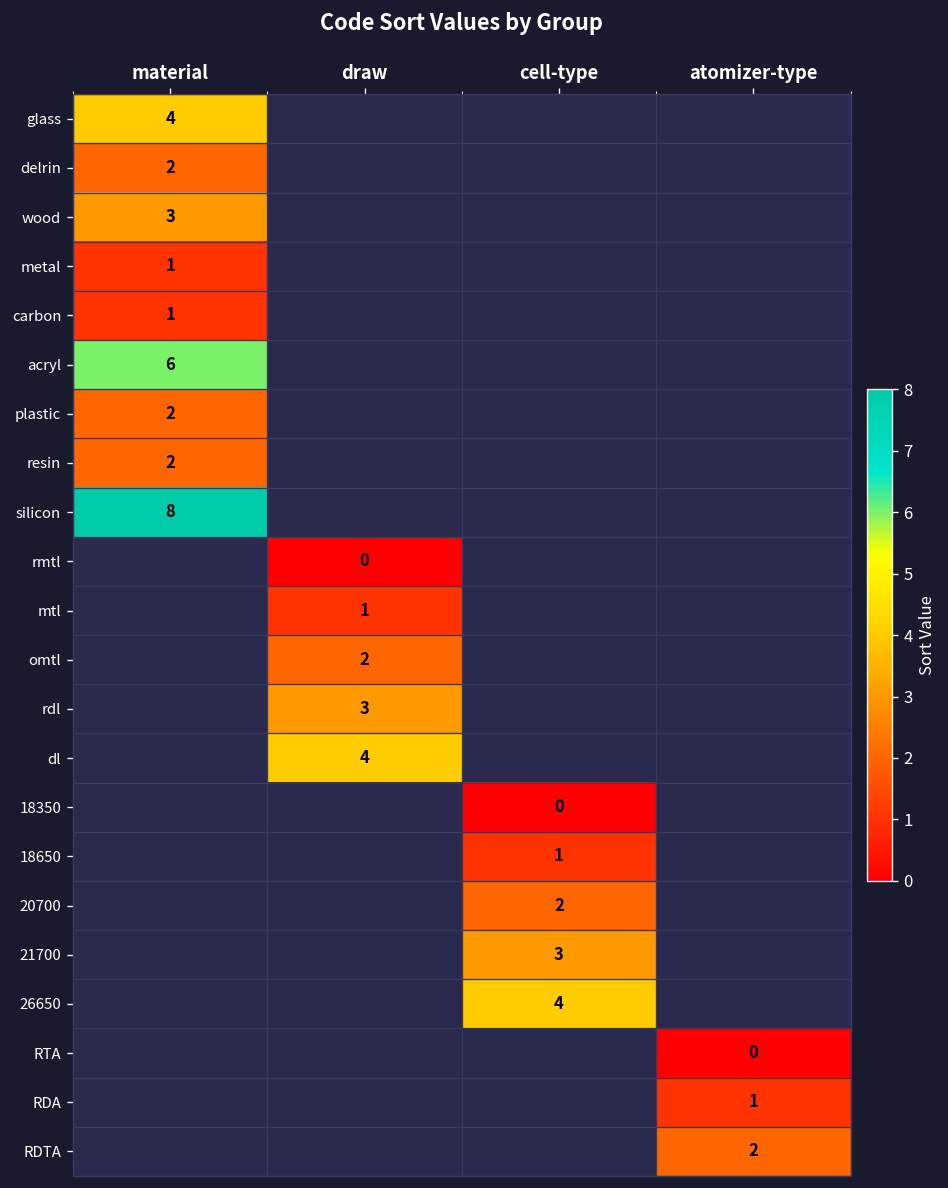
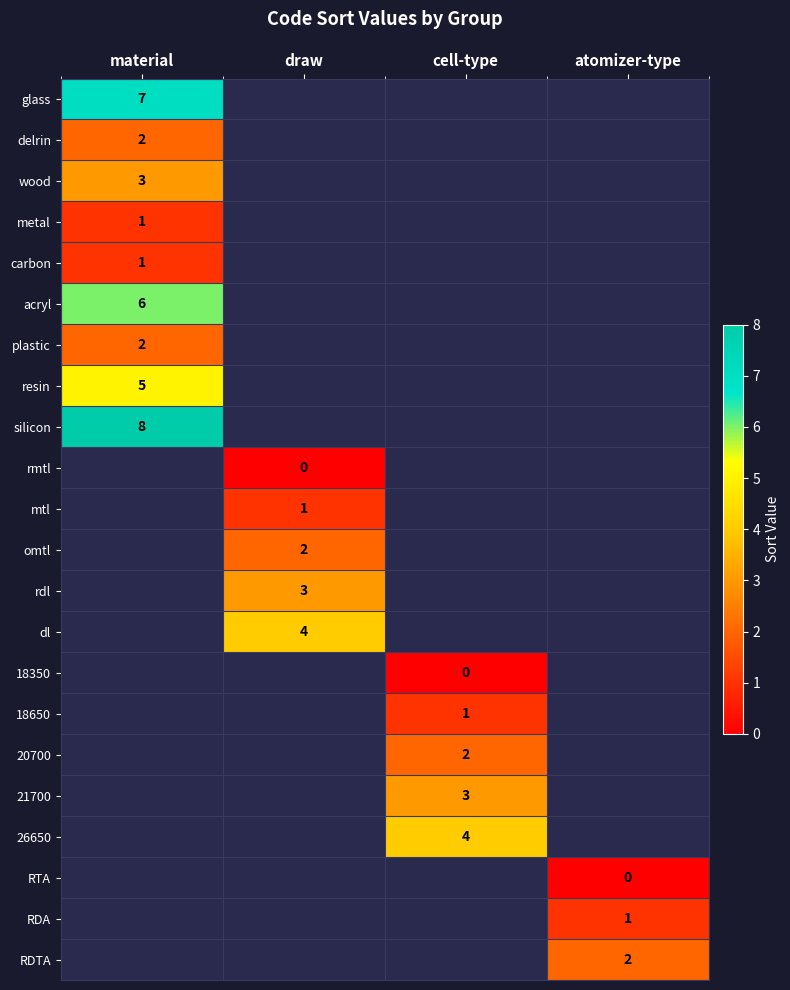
  {
    "glass": {
-     "material": 4
+     "material": 7
    },
    "delrin": {
      "material": 2
    },
    "wood": {
      "material": 3
    },
    "metal": {
      "material": 1
    },
    "carbon": {
      "material": 1
    },
    "acryl": {
      "material": 6
    },
    "plastic": {
      "material": 2
    },
    "resin": {
-     "material": 2
+     "material": 5
    },
    "silicon": {
      "material": 8
    },
    "rmtl": {
      "draw": 0
    },
    "mtl": {
      "draw": 1
    },
    "omtl": {
      "draw": 2
    },
    "rdl": {
      "draw": 3
    },
    "dl": {
      "draw": 4
    },
    "18350": {
      "cell-type": 0
    },
    "18650": {
      "cell-type": 1
    },
    "20700": {
      "cell-type": 2
    },
    "21700": {
      "cell-type": 3
    },
    "26650": {
      "cell-type": 4
    },
    "RTA": {
      "atomizer-type": 0
    },
    "RDA": {
      "atomizer-type": 1
    },
    "RDTA": {
      "atomizer-type": 2
    }
  }
